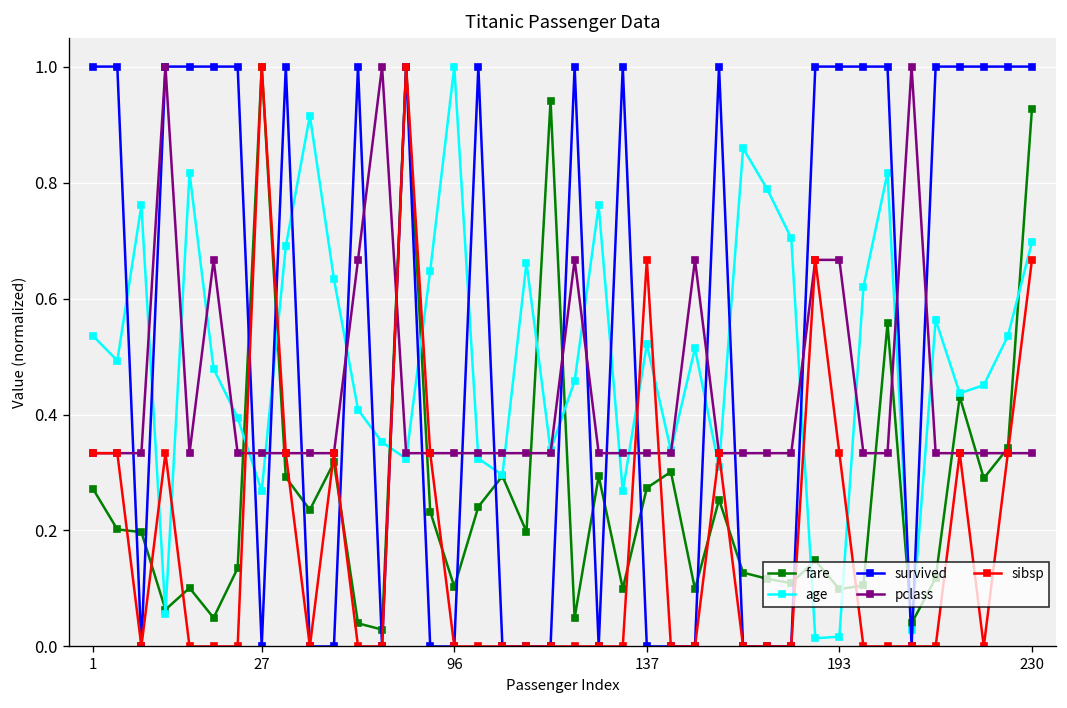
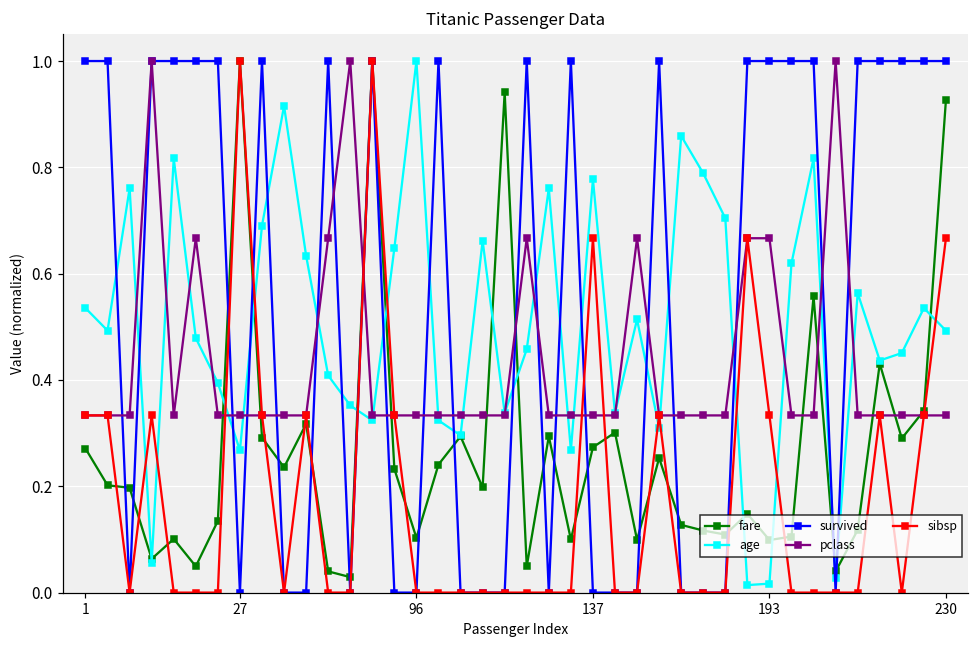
  {
    "fare": {
      "96": 0.10,
      "137": 0.27,
      "230": 0.93
    },
    "age": {
      "96": 1.00,
-     "137": 0.52,
+     "137": 0.78,
      "193": 0.02,
-     "230": 0.70
+     "230": 0.49
    },
    "survived": {
      "137": 0.00,
      "193": 1.00,
      "230": 1.00
    },
    "pclass": {
      "96": 0.33,
      "137": 0.33,
      "193": 0.67,
      "230": 0.33
    },
    "sibsp": {
      "137": 0.67,
      "193": 0.33,
      "230": 0.67
    }
  }
